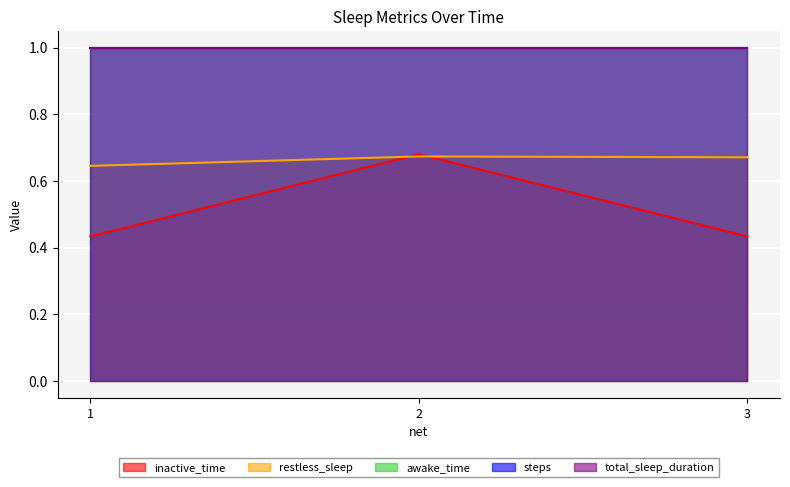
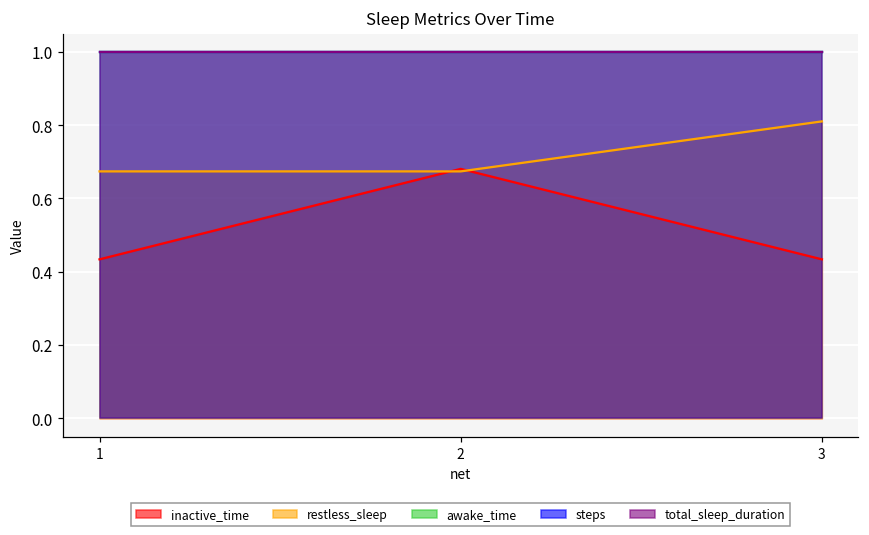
  {
    "inactive_time": {
      "1": 0.43,
      "3": 0.43
    },
    "restless_sleep": {
-     "1": 0.65,
-     "3": 0.67
+     "1": 0.67,
+     "3": 0.81
    },
    "total_sleep_duration": {
      "1": 1.00,
      "2": 1.00,
      "3": 1.00
    }
  }
